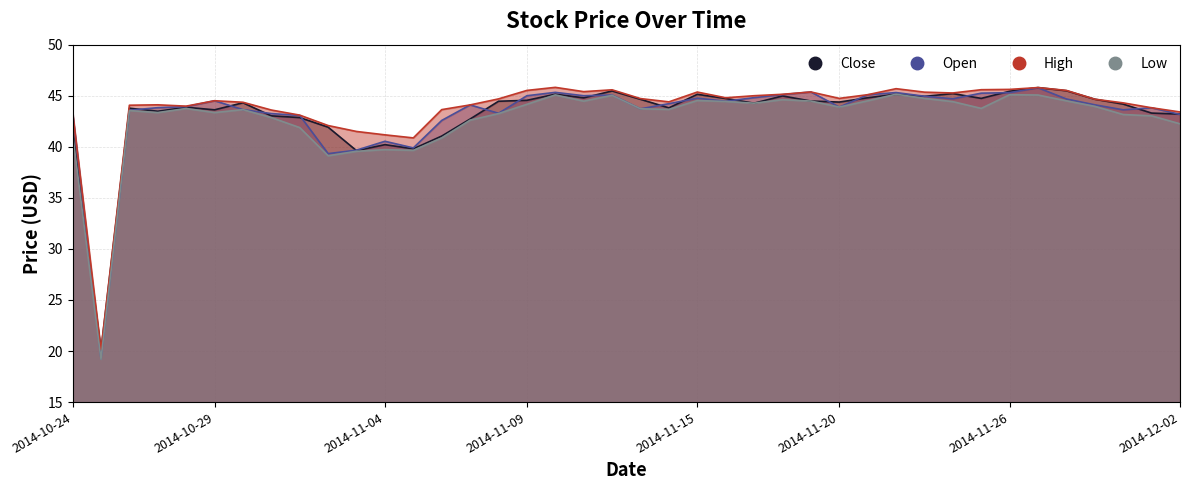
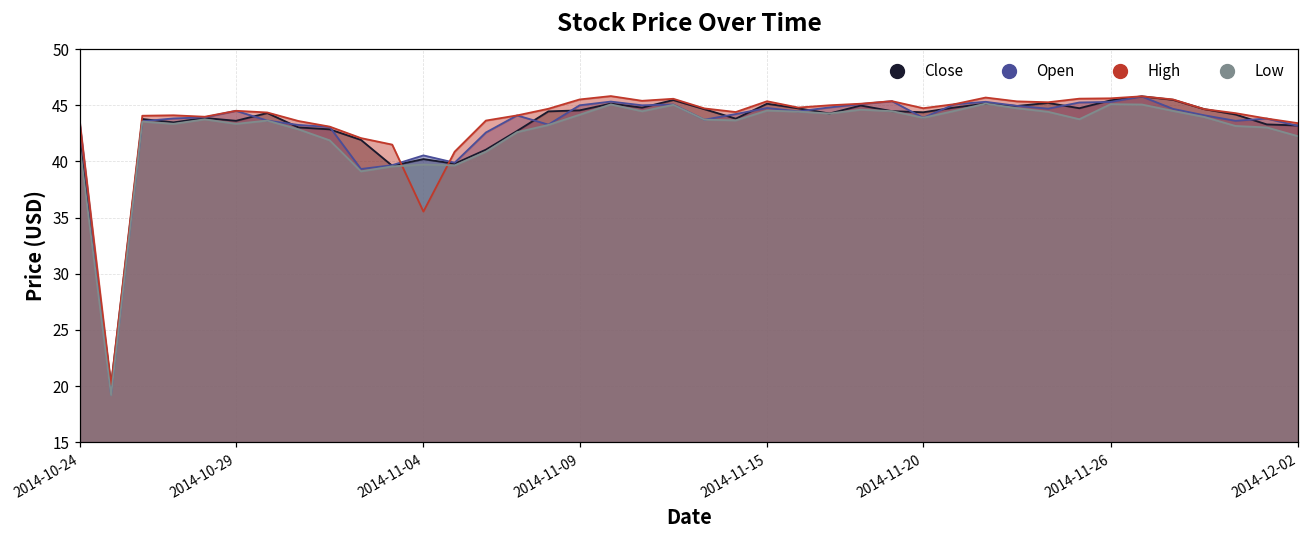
  {
    "Close": {
      "2014-10-24": 41.8,
      "2014-10-29": 43.6,
      "2014-11-04": 40.2,
      "2014-11-09": 44.6,
      "2014-11-20": 44.4
    },
    "High": {
-     "2014-11-04": 41.2,
+     "2014-11-04": 35.5,
      "2014-11-09": 45.5,
      "2014-11-20": 44.7
    }
  }
